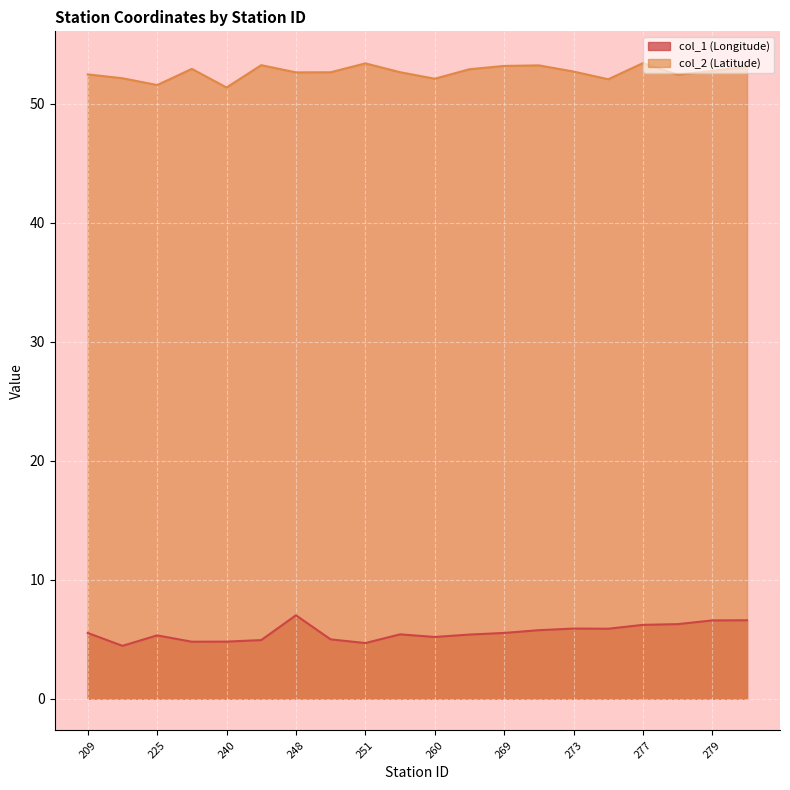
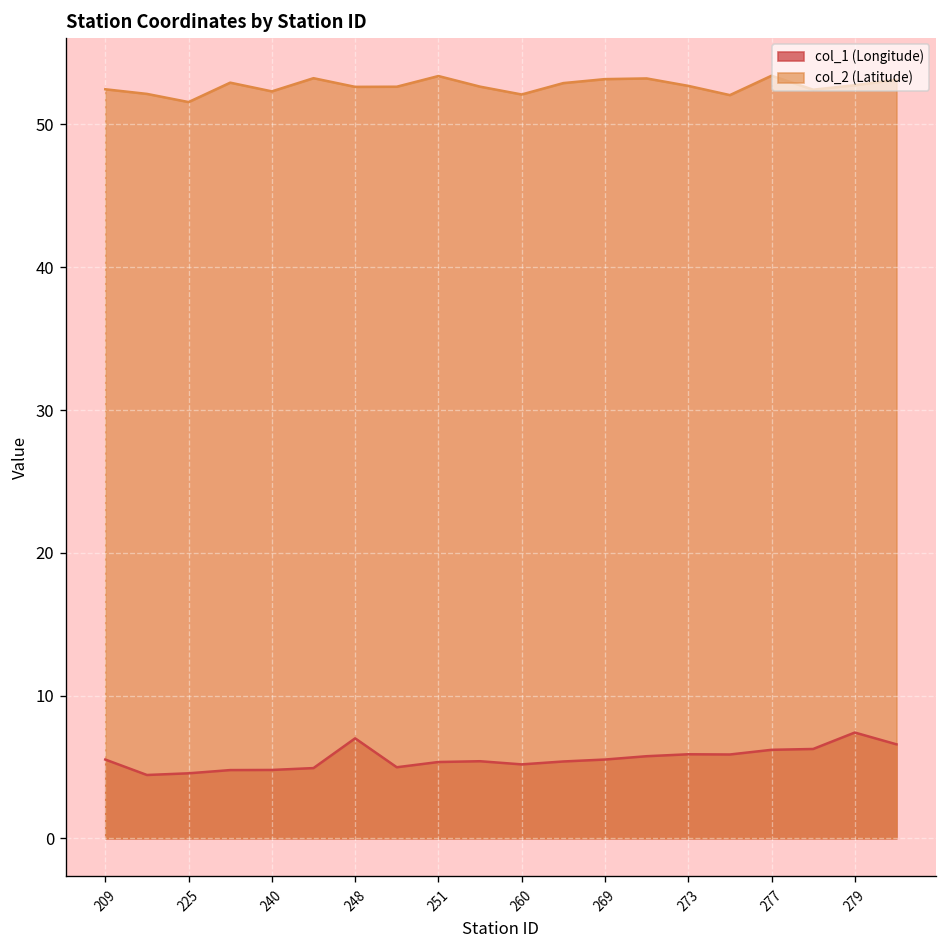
  {
    "col_1 (Longitude)": {
      "209": 5.5,
-     "225": 5.3,
+     "225": 4.6,
      "240": 4.8,
      "248": 7.0,
-     "251": 4.7,
+     "251": 5.3,
      "260": 5.2,
      "269": 5.5,
      "273": 5.9,
      "277": 6.2,
-     "279": 6.6
+     "279": 7.4
    },
    "col_2 (Latitude)": {
      "209": 52.5,
      "225": 51.6,
-     "240": 51.4,
+     "240": 52.3,
      "248": 52.6,
      "251": 53.4,
      "260": 52.1,
      "269": 53.2,
      "273": 52.7,
      "277": 53.4
    }
  }
